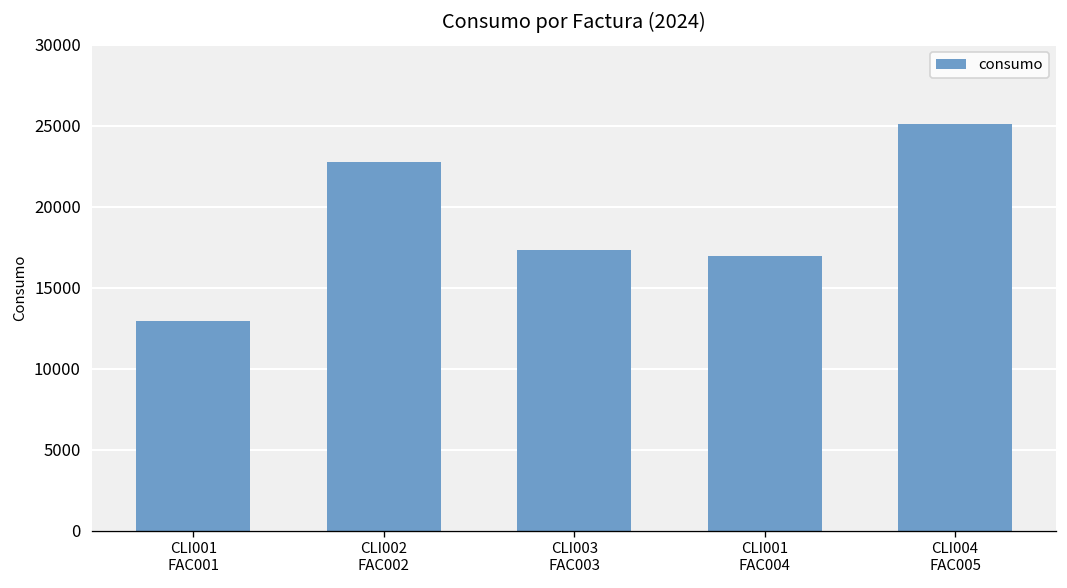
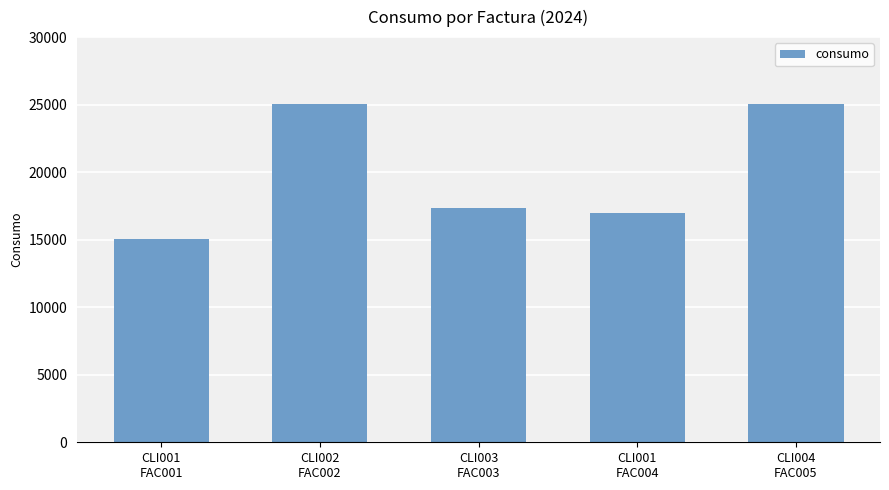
  {
-   "CLI001 FAC001": 12900,
-   "CLI002 FAC002": 22800,
+   "CLI001 FAC001": 15000,
+   "CLI002 FAC002": 25000,
    "CLI003 FAC003": 17300,
    "CLI001 FAC004": 17000,
    "CLI004 FAC005": 25100
  }
